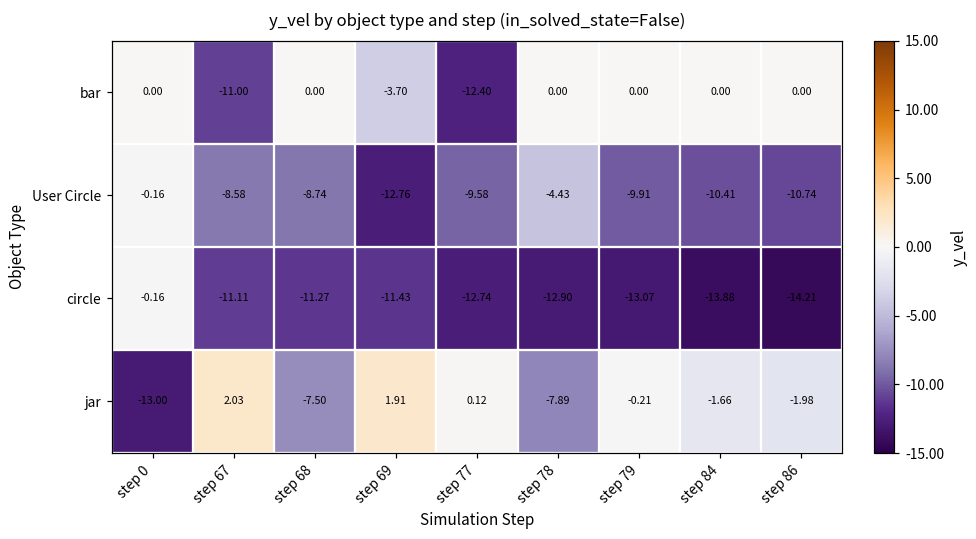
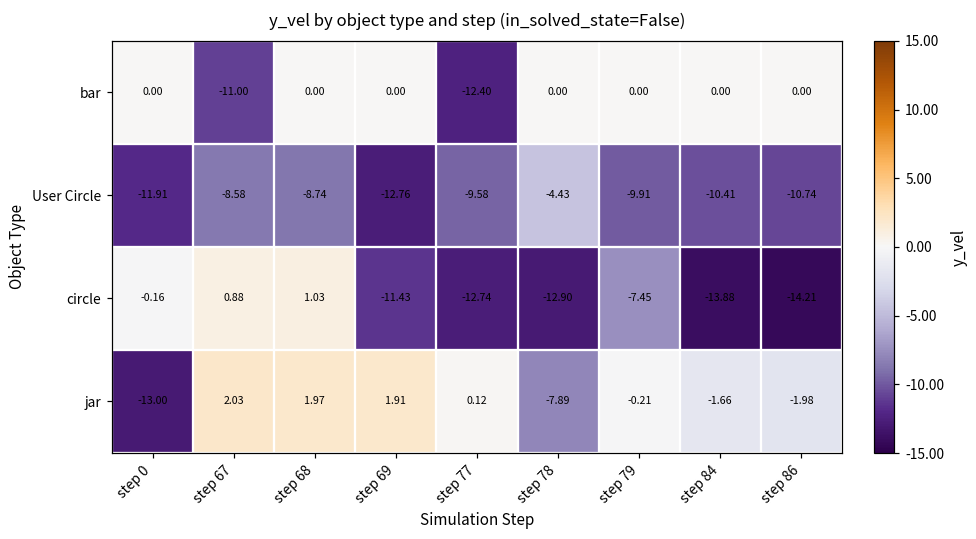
  {
    "bar": {
      "step 0": 0.00,
      "step 67": -11.00,
      "step 68": 0.00,
-     "step 69": -3.70,
+     "step 69": 0.00,
      "step 77": -12.40,
      "step 78": 0.00,
      "step 79": 0.00,
      "step 84": 0.00,
      "step 86": 0.00
    },
    "User Circle": {
-     "step 0": -0.16,
+     "step 0": -11.91,
      "step 67": -8.58,
      "step 68": -8.74,
      "step 69": -12.76,
      "step 77": -9.58,
      "step 78": -4.43,
      "step 79": -9.91,
      "step 84": -10.41,
      "step 86": -10.74
    },
    "circle": {
      "step 0": -0.16,
-     "step 67": -11.11,
-     "step 68": -11.27,
+     "step 67": 0.88,
+     "step 68": 1.03,
      "step 69": -11.43,
      "step 77": -12.74,
      "step 78": -12.90,
-     "step 79": -13.07,
+     "step 79": -7.45,
      "step 84": -13.88,
      "step 86": -14.21
    },
    "jar": {
      "step 0": -13.00,
      "step 67": 2.03,
-     "step 68": -7.50,
+     "step 68": 1.97,
      "step 69": 1.91,
      "step 77": 0.12,
      "step 78": -7.89,
      "step 79": -0.21,
      "step 84": -1.66,
      "step 86": -1.98
    }
  }
